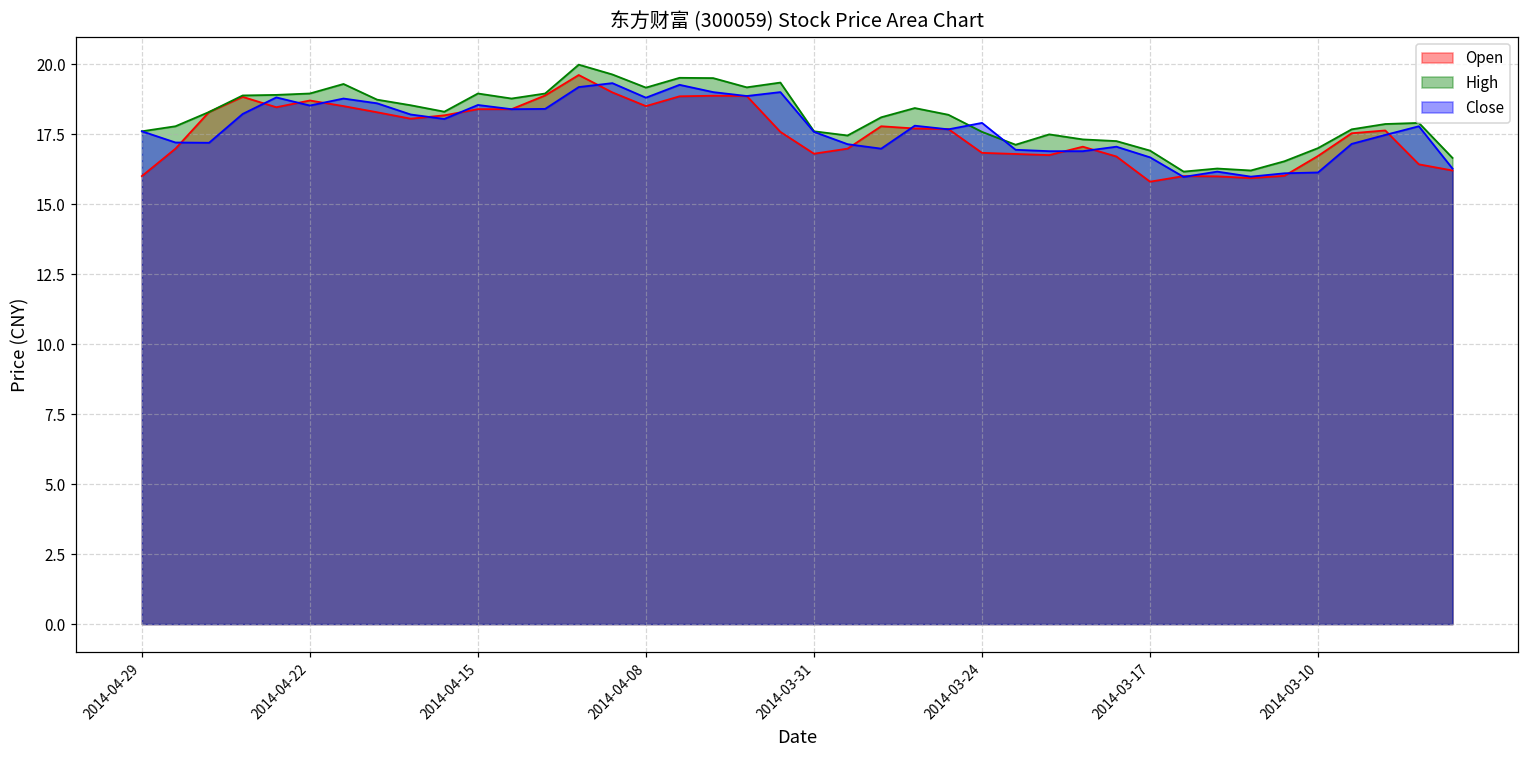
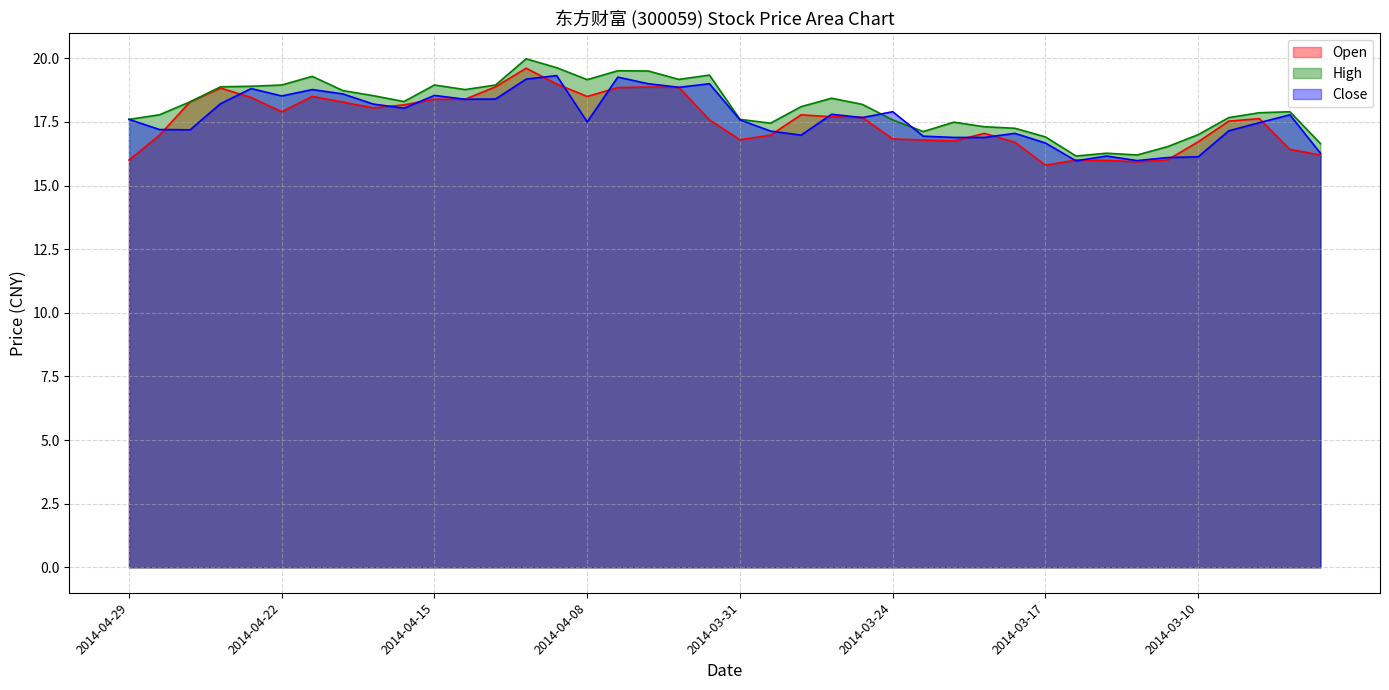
  {
    "Open": {
      "2014-04-29": 16.0,
-     "2014-04-22": 18.7,
+     "2014-04-22": 17.9,
      "2014-04-15": 18.4,
      "2014-04-08": 18.5,
      "2014-03-31": 16.8,
      "2014-03-24": 16.8,
      "2014-03-17": 15.8,
      "2014-03-10": 16.7
    },
    "High": {
      "2014-04-22": 19.0,
      "2014-04-15": 19.0,
      "2014-04-08": 19.2,
      "2014-03-24": 17.6,
      "2014-03-17": 16.9,
      "2014-03-10": 17.0
    },
    "Close": {
      "2014-04-22": 18.5,
      "2014-04-15": 18.5,
-     "2014-04-08": 18.8,
+     "2014-04-08": 17.5,
      "2014-03-24": 17.9,
      "2014-03-17": 16.7,
      "2014-03-10": 16.1
    }
  }
